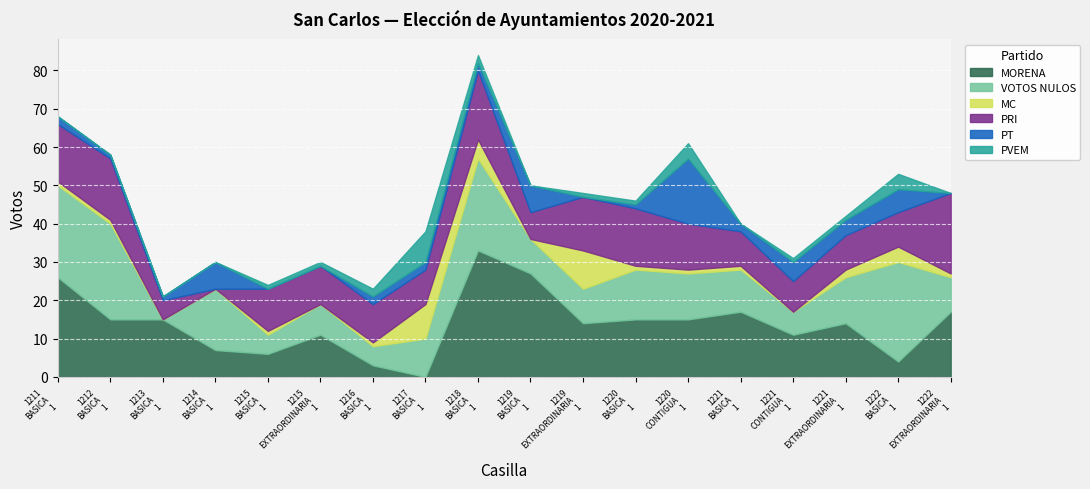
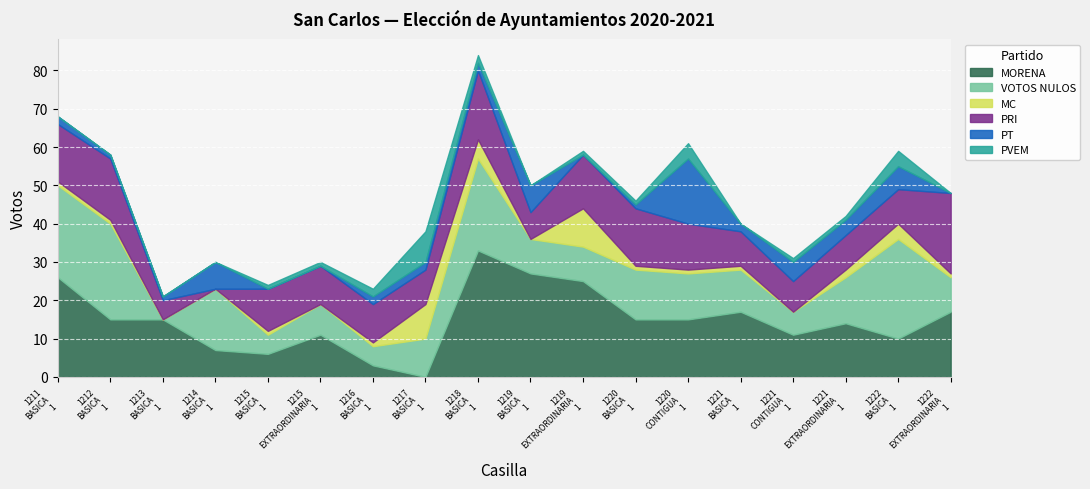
  {
    "MORENA": {
      "1211 BASICA 1": 26,
      "1212 BASICA 1": 15,
      "1214 BASICA 1": 7,
      "1215 BASICA 1": 6,
      "1215 EXTRAORDINARIA 1": 11,
      "1216 BASICA 1": 3,
      "1217 BASICA 1": 0,
      "1218 BASICA 1": 33,
      "1219 BASICA 1": 27,
-     "1219 EXTRAORDINARIA 1": 14,
+     "1219 EXTRAORDINARIA 1": 25,
      "1220 BASICA 1": 15,
      "1220 CONTIGUA 1": 15,
      "1221 BASICA 1": 17,
      "1221 CONTIGUA 1": 11,
      "1221 EXTRAORDINARIA 1": 14,
-     "1222 BASICA 1": 4,
+     "1222 BASICA 1": 10,
      "1222 EXTRAORDINARIA 1": 17
    },
    "VOTOS NULOS": {
      "1211 BASICA 1": 24,
      "1212 BASICA 1": 25,
      "1215 BASICA 1": 5,
      "1216 BASICA 1": 5,
      "1217 BASICA 1": 10,
      "1218 BASICA 1": 24,
      "1219 EXTRAORDINARIA 1": 9,
      "1220 BASICA 1": 13,
      "1220 CONTIGUA 1": 12,
      "1221 BASICA 1": 11,
      "1221 EXTRAORDINARIA 1": 12,
      "1222 BASICA 1": 26,
      "1222 EXTRAORDINARIA 1": 9
    },
    "MC": {
      "1211 BASICA 1": 1,
      "1212 BASICA 1": 1,
      "1215 BASICA 1": 1,
      "1216 BASICA 1": 1,
      "1217 BASICA 1": 9,
      "1218 BASICA 1": 5,
      "1219 EXTRAORDINARIA 1": 10,
      "1220 BASICA 1": 1,
      "1220 CONTIGUA 1": 1,
      "1221 BASICA 1": 1,
      "1221 EXTRAORDINARIA 1": 2,
      "1222 BASICA 1": 4,
      "1222 EXTRAORDINARIA 1": 1
    },
    "PRI": {
      "1211 BASICA 1": 15,
      "1212 BASICA 1": 16,
      "1213 BASICA 1": 5,
      "1216 BASICA 1": 10,
      "1217 BASICA 1": 9,
      "1218 BASICA 1": 18,
      "1219 BASICA 1": 7,
      "1220 BASICA 1": 15,
      "1220 CONTIGUA 1": 12,
      "1221 BASICA 1": 9,
      "1221 CONTIGUA 1": 8,
      "1221 EXTRAORDINARIA 1": 9,
      "1222 BASICA 1": 9
    },
    "PT": {
      "1216 BASICA 1": 2,
      "1217 BASICA 1": 2,
      "1218 BASICA 1": 2,
      "1220 BASICA 1": 1,
      "1220 CONTIGUA 1": 17,
      "1221 CONTIGUA 1": 5,
      "1221 EXTRAORDINARIA 1": 4,
      "1222 BASICA 1": 6
    },
    "PVEM": {
      "1215 BASICA 1": 1,
      "1215 EXTRAORDINARIA 1": 1,
      "1216 BASICA 1": 2,
      "1217 BASICA 1": 8,
      "1218 BASICA 1": 2,
      "1219 EXTRAORDINARIA 1": 1,
      "1220 BASICA 1": 1,
      "1220 CONTIGUA 1": 4,
      "1221 CONTIGUA 1": 1,
      "1221 EXTRAORDINARIA 1": 1,
      "1222 BASICA 1": 4
    }
  }
